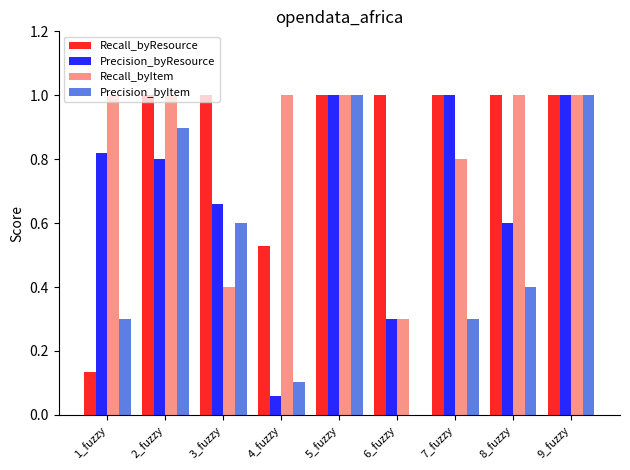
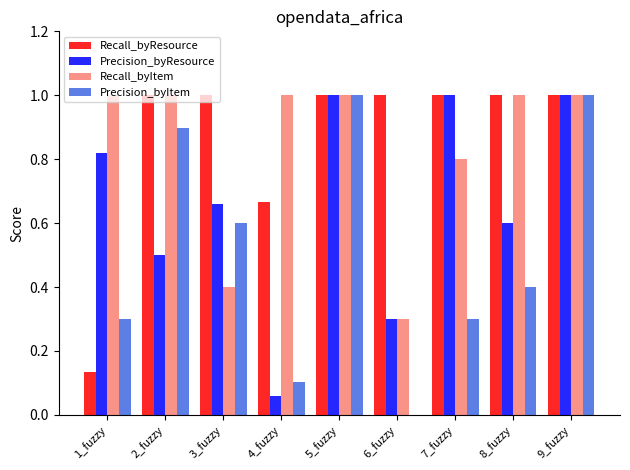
  {
    "Recall_byResource": {
      "1_fuzzy": 0.13,
-     "4_fuzzy": 0.53,
+     "4_fuzzy": 0.67,
      "5_fuzzy": 1.00,
      "6_fuzzy": 1.00,
      "7_fuzzy": 1.00,
      "8_fuzzy": 1.00,
      "9_fuzzy": 1.00
    },
    "Precision_byResource": {
      "1_fuzzy": 0.82,
-     "2_fuzzy": 0.8,
+     "2_fuzzy": 0.5,
      "3_fuzzy": 0.66,
      "4_fuzzy": 0.06,
      "5_fuzzy": 1.0,
      "6_fuzzy": 0.3,
      "7_fuzzy": 1.0,
      "8_fuzzy": 0.6,
      "9_fuzzy": 1.0
    },
    "Recall_byItem": {
      "3_fuzzy": 0.40,
      "4_fuzzy": 1.00,
      "5_fuzzy": 1.00,
      "6_fuzzy": 0.30,
      "7_fuzzy": 0.80,
      "8_fuzzy": 1.00,
      "9_fuzzy": 1.00
    },
    "Precision_byItem": {
      "1_fuzzy": 0.30,
      "2_fuzzy": 0.90,
      "3_fuzzy": 0.60,
      "4_fuzzy": 0.10,
      "5_fuzzy": 1.00,
      "6_fuzzy": 0.00,
      "7_fuzzy": 0.30,
      "8_fuzzy": 0.40,
      "9_fuzzy": 1.00
    }
  }
